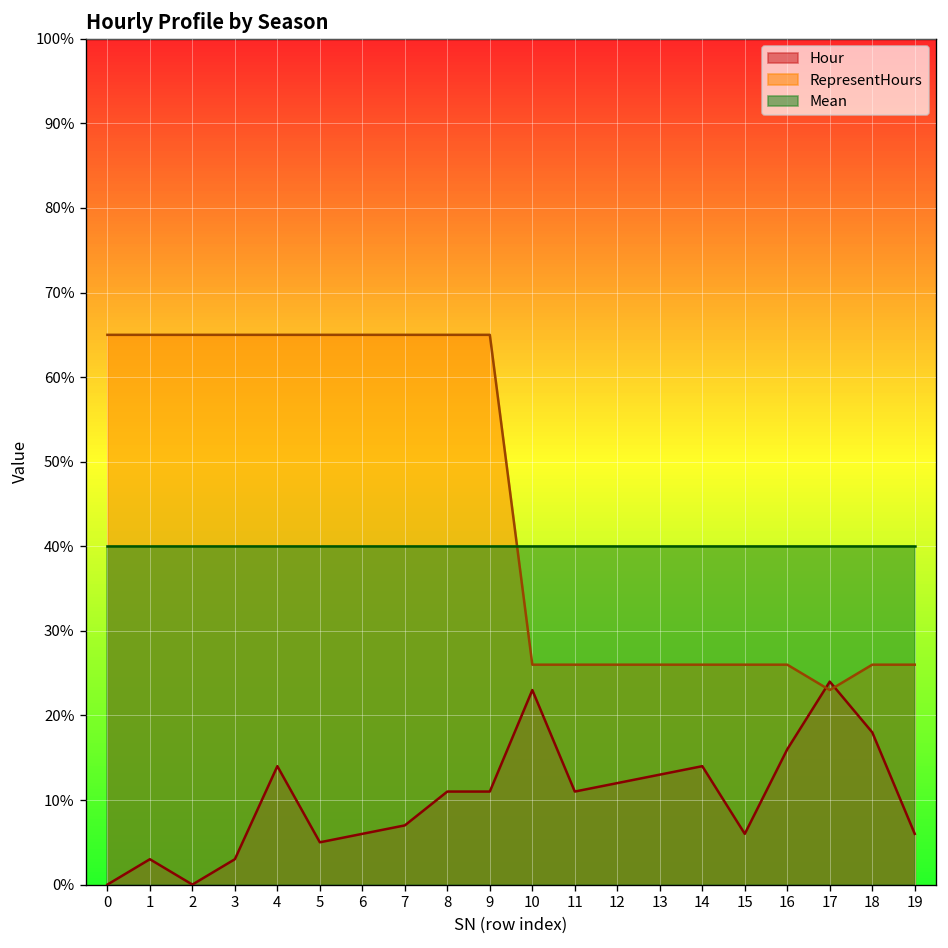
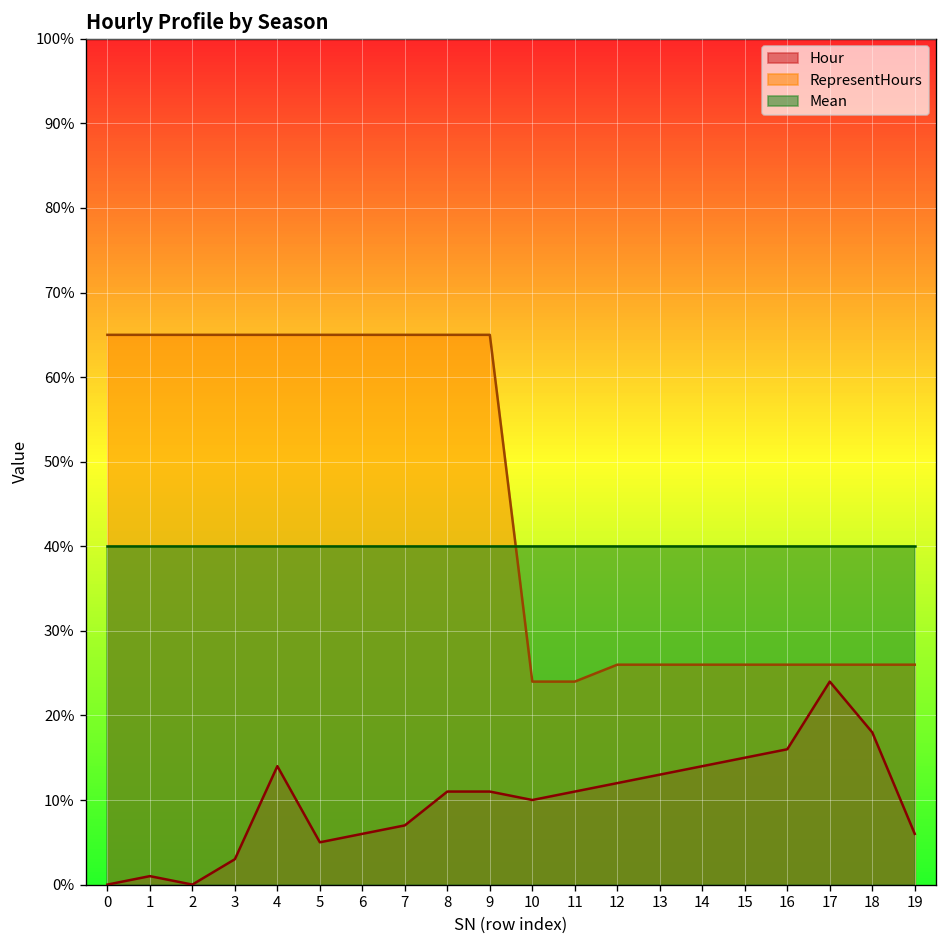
  {
    "Hour": {
      "0": "0%",
-     "1": "3%",
+     "1": "1%",
      "2": "0%",
      "3": "3%",
      "4": "14%",
      "5": "5%",
      "6": "6%",
      "7": "7%",
      "8": "11%",
      "9": "11%",
-     "10": "23%",
+     "10": "10%",
      "11": "11%",
      "12": "12%",
      "13": "13%",
      "14": "14%",
-     "15": "6%",
+     "15": "15%",
      "16": "16%",
      "17": "24%",
      "18": "18%",
      "19": "6%"
    },
    "RepresentHours": {
      "0": "65%",
      "1": "65%",
      "2": "65%",
      "3": "65%",
      "4": "65%",
      "5": "65%",
      "6": "65%",
      "7": "65%",
      "8": "65%",
      "9": "65%",
-     "10": "26%",
-     "11": "26%",
+     "10": "24%",
+     "11": "24%",
      "12": "26%",
      "13": "26%",
      "14": "26%",
      "15": "26%",
      "16": "26%",
-     "17": "23%",
+     "17": "26%",
      "18": "26%",
      "19": "26%"
    },
    "Mean": {
      "0": "40%",
      "1": "40%",
      "2": "40%",
      "3": "40%",
      "4": "40%",
      "5": "40%",
      "6": "40%",
      "7": "40%",
      "8": "40%",
      "9": "40%",
      "10": "40%",
      "11": "40%",
      "12": "40%",
      "13": "40%",
      "14": "40%",
      "15": "40%",
      "16": "40%",
      "17": "40%",
      "18": "40%",
      "19": "40%"
    }
  }
